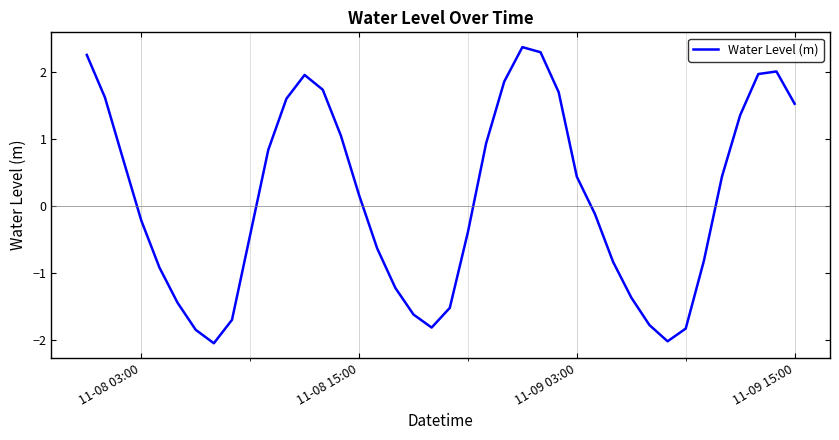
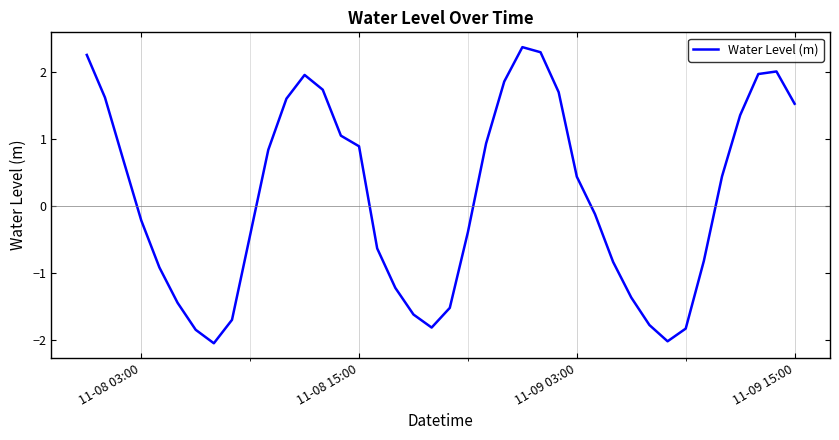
  {
    "11-08 03:00": -0.2,
-   "11-08 15:00": 0.2,
+   "11-08 15:00": 0.9,
    "11-09 03:00": 0.4,
    "11-09 15:00": 1.5
  }
